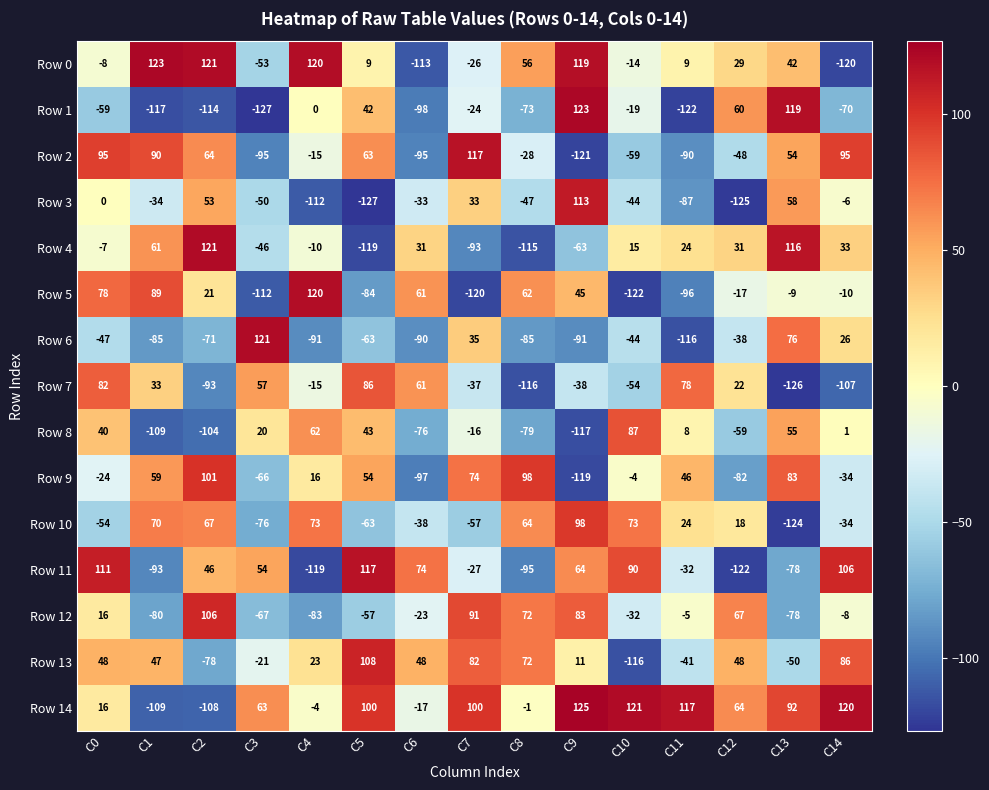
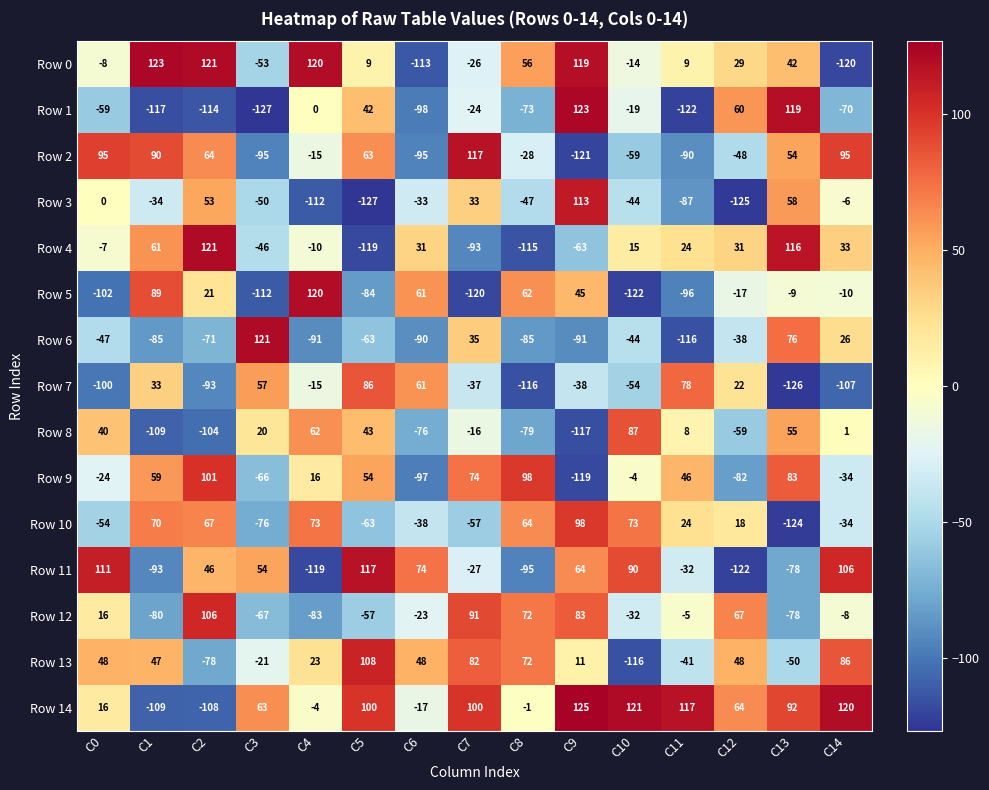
  {
    "Row 5": {
-     "C0": 78,
+     "C0": -102,
      "C1": 89,
      "C2": 21,
      "C3": -112,
      "C4": 120,
      "C5": -84,
      "C6": 61,
      "C7": -120,
      "C8": 62,
      "C9": 45,
      "C10": -122,
      "C11": -96,
      "C12": -17,
      "C13": -9,
      "C14": -10
    },
    "Row 7": {
-     "C0": 82,
+     "C0": -100,
      "C1": 33,
      "C2": -93,
      "C3": 57,
      "C4": -15,
      "C5": 86,
      "C6": 61,
      "C7": -37,
      "C8": -116,
      "C9": -38,
      "C10": -54,
      "C11": 78,
      "C12": 22,
      "C13": -126,
      "C14": -107
    }
  }
